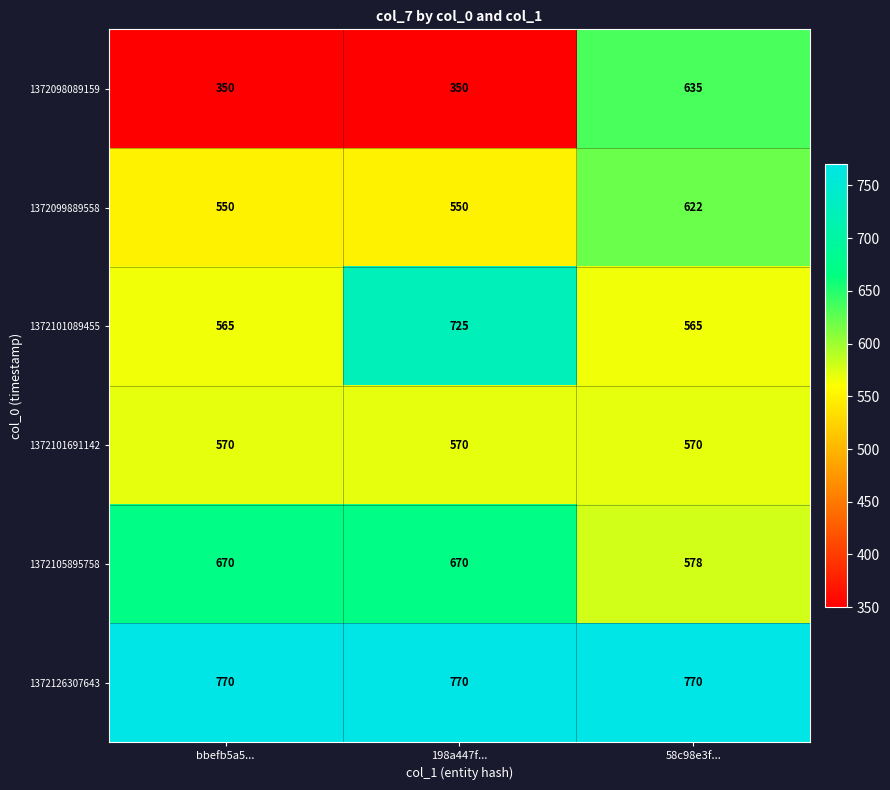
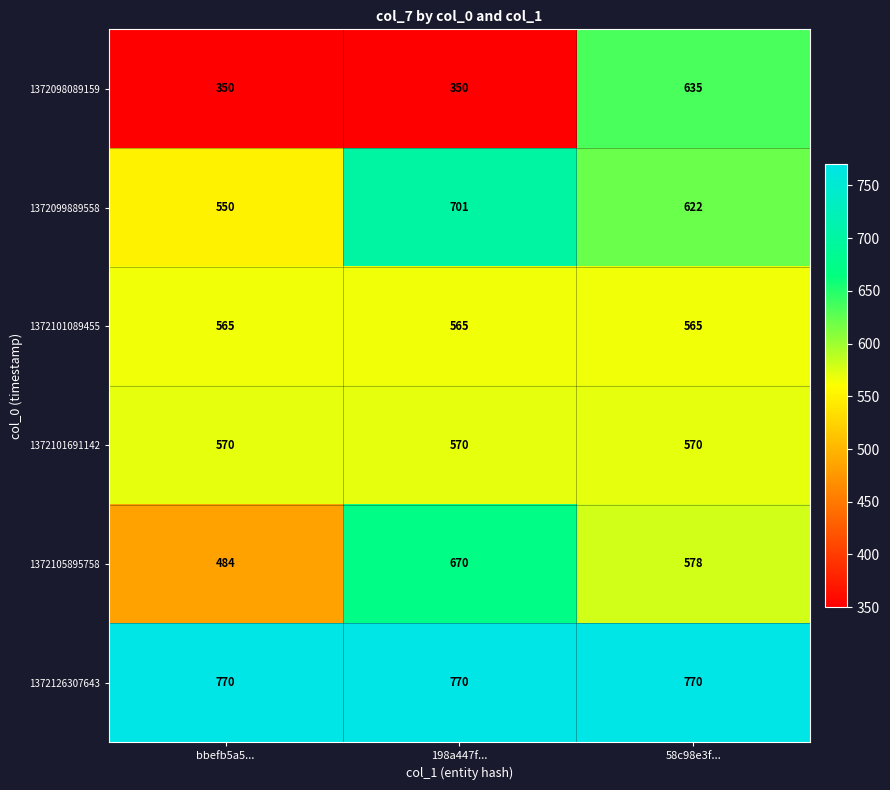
  {
    "1372098089159": {
      "bbefb5a5...": 350,
      "198a447f...": 350,
      "58c98e3f...": 635
    },
    "1372099889558": {
      "bbefb5a5...": 550,
-     "198a447f...": 550,
+     "198a447f...": 701,
      "58c98e3f...": 622
    },
    "1372101089455": {
      "bbefb5a5...": 565,
-     "198a447f...": 725,
+     "198a447f...": 565,
      "58c98e3f...": 565
    },
    "1372101691142": {
      "bbefb5a5...": 570,
      "198a447f...": 570,
      "58c98e3f...": 570
    },
    "1372105895758": {
-     "bbefb5a5...": 670,
+     "bbefb5a5...": 484,
      "198a447f...": 670,
      "58c98e3f...": 578
    },
    "1372126307643": {
      "bbefb5a5...": 770,
      "198a447f...": 770,
      "58c98e3f...": 770
    }
  }
